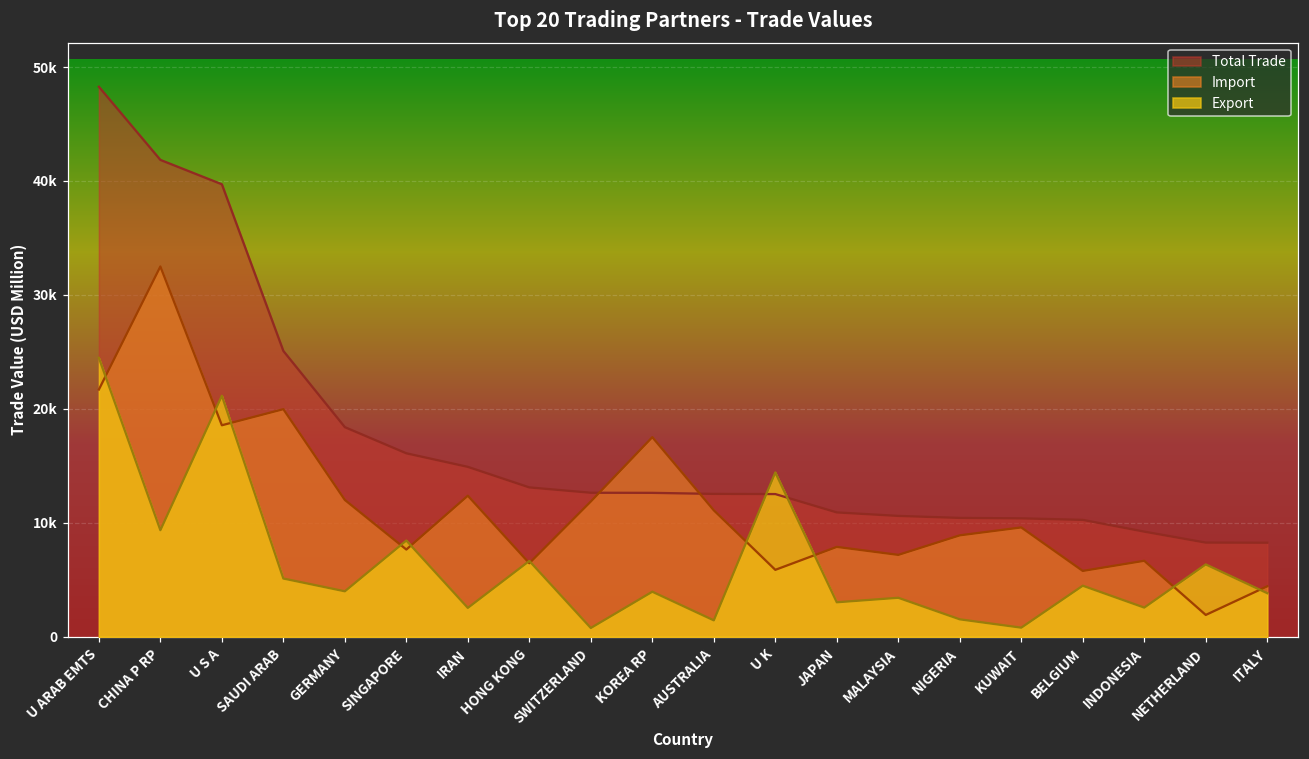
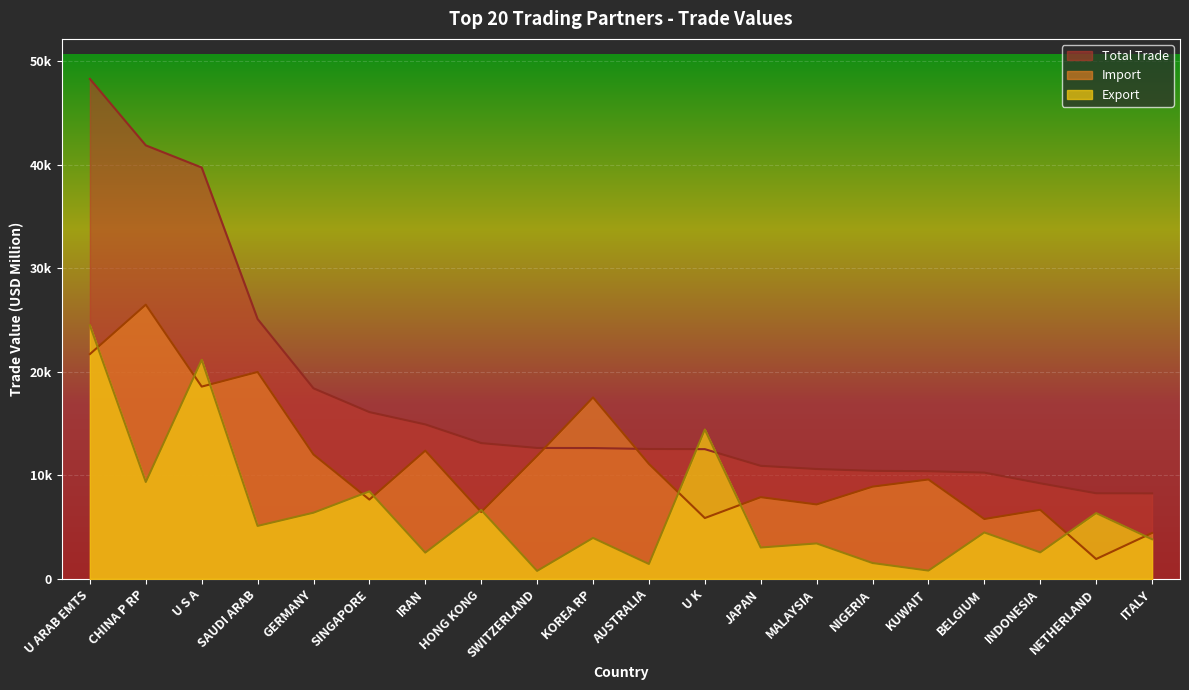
  {
    "Total Trade": {
      "U ARAB EMTS": 48300,
      "CHINA P RP": 41900,
      "U S A": 39700,
      "SAUDI ARAB": 25100,
      "GERMANY": 18400,
      "SINGAPORE": 16100,
      "IRAN": 14900,
      "HONG KONG": 13100,
      "SWITZERLAND": 12600,
      "KOREA RP": 12600,
      "AUSTRALIA": 12500,
      "U K": 12500,
      "JAPAN": 10900,
      "MALAYSIA": 10600,
      "NIGERIA": 10400,
      "KUWAIT": 10400,
      "BELGIUM": 10300,
      "INDONESIA": 9200,
      "NETHERLAND": 8300,
      "ITALY": 8300
    },
    "Import": {
      "U ARAB EMTS": 21700,
-     "CHINA P RP": 32500,
+     "CHINA P RP": 26500,
      "U S A": 18600,
      "SAUDI ARAB": 20000,
      "GERMANY": 12000,
      "SINGAPORE": 7700,
      "IRAN": 12400,
      "SWITZERLAND": 11900,
      "KOREA RP": 17500,
      "AUSTRALIA": 11100,
      "U K": 5900,
      "JAPAN": 7900,
      "MALAYSIA": 7200,
      "NIGERIA": 8900,
      "KUWAIT": 9600,
      "BELGIUM": 5800,
      "INDONESIA": 6700,
      "NETHERLAND": 1900,
      "ITALY": 4400
    },
    "Export": {
      "U ARAB EMTS": 24500,
      "CHINA P RP": 9400,
      "U S A": 21100,
      "SAUDI ARAB": 5100,
-     "GERMANY": 4000,
+     "GERMANY": 6400,
      "SINGAPORE": 8400,
      "IRAN": 2500,
      "SWITZERLAND": 800,
      "KOREA RP": 4000,
      "AUSTRALIA": 1400,
      "U K": 14400,
      "JAPAN": 3000,
      "MALAYSIA": 3400,
      "NIGERIA": 1500,
      "KUWAIT": 800,
      "BELGIUM": 4500,
      "INDONESIA": 2600,
      "NETHERLAND": 6300,
      "ITALY": 3800
    }
  }
